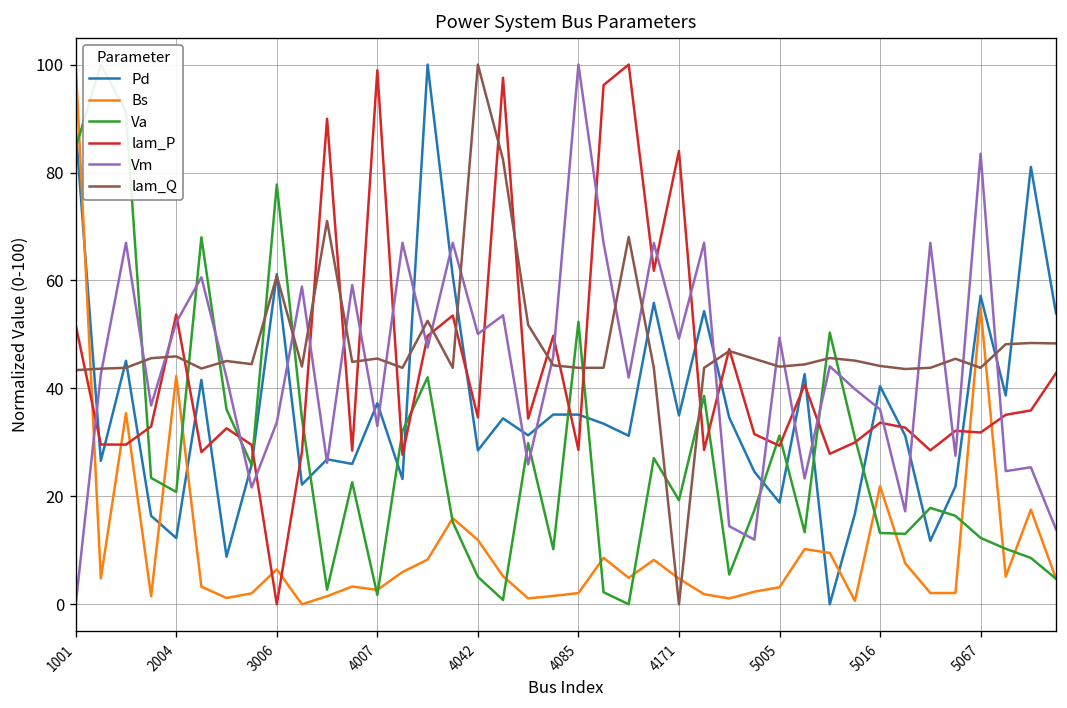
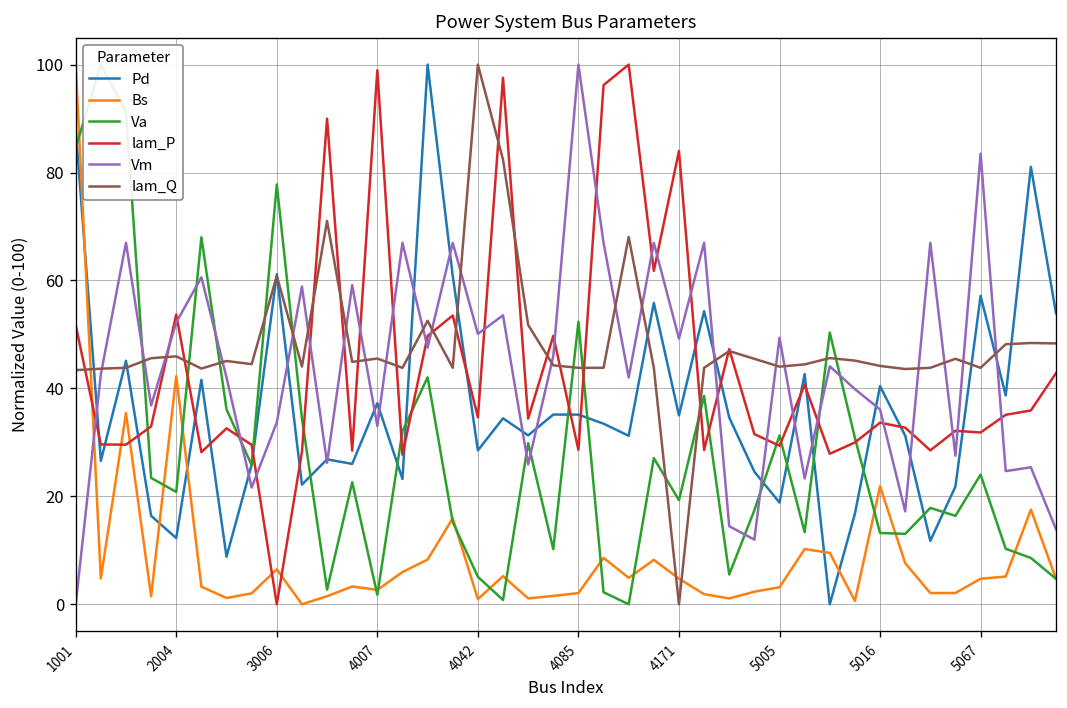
  {
    "Pd": {
      "1001": 88,
      "2004": 12,
      "4007": 37,
      "4042": 29,
      "4085": 35,
      "4171": 35,
      "5005": 19,
      "5016": 40,
      "5067": 57
    },
    "Bs": {
      "1001": 100,
      "2004": 42,
      "3006": 6,
      "4007": 3,
-     "4042": 12,
+     "4042": 1,
      "4085": 2,
      "4171": 5,
      "5005": 3,
      "5016": 22,
-     "5067": 55
+     "5067": 5
    },
    "Va": {
      "1001": 85,
      "2004": 21,
      "3006": 78,
      "4007": 2,
      "4042": 5,
      "4085": 52,
      "4171": 19,
      "5005": 31,
      "5016": 13,
-     "5067": 12
+     "5067": 24
    },
    "lam_P": {
      "1001": 52,
      "2004": 54,
      "3006": 0,
      "4007": 99,
      "4042": 35,
      "4085": 29,
      "4171": 84,
      "5005": 29,
      "5016": 34,
      "5067": 32
    },
    "Vm": {
      "1001": 0,
      "2004": 52,
      "3006": 34,
      "4007": 33,
      "4042": 50,
      "4085": 100,
      "4171": 49,
      "5005": 49,
      "5016": 36,
      "5067": 83
    },
    "lam_Q": {
      "1001": 43,
      "2004": 46,
      "4007": 46,
      "4042": 100,
      "4085": 44,
      "4171": 0,
      "5005": 44,
      "5016": 44,
      "5067": 44
    }
  }
